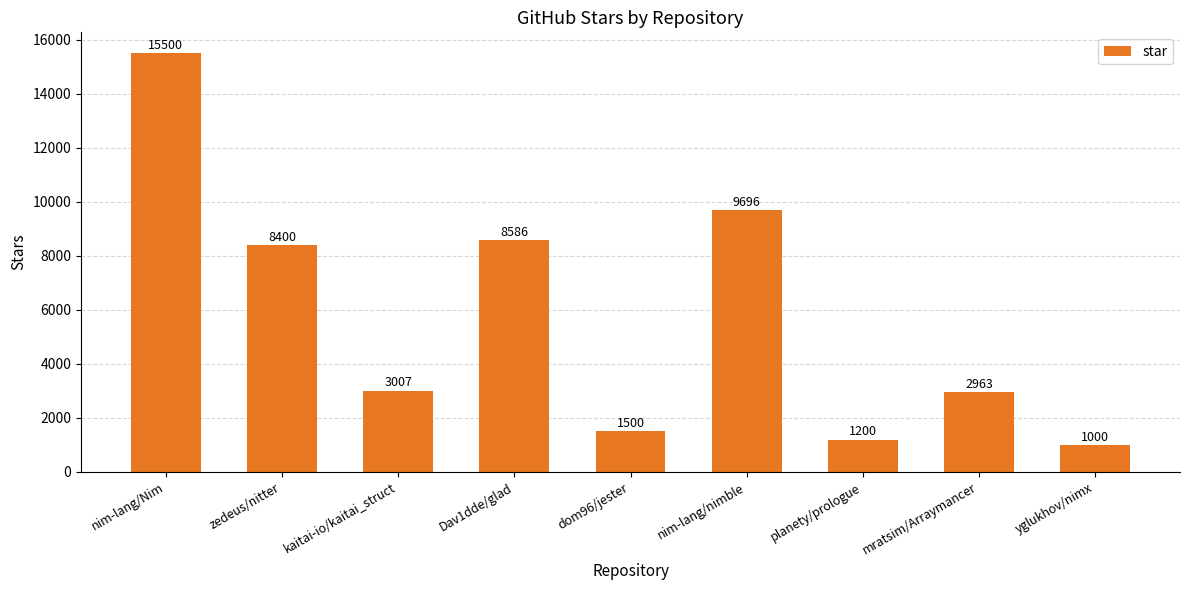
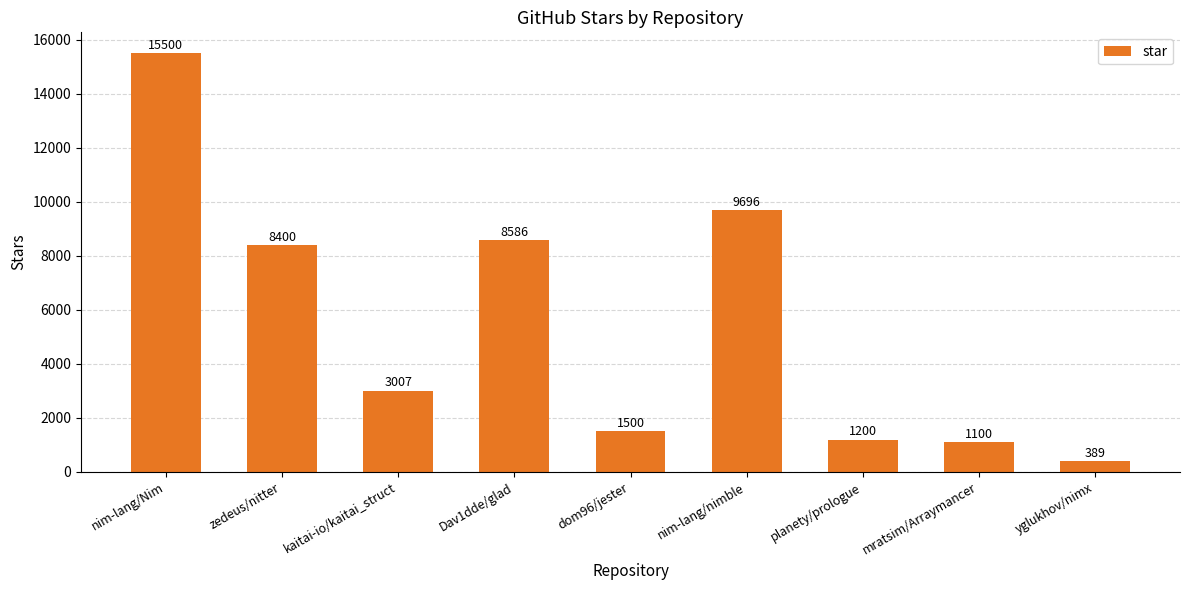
  {
    "nim-lang/Nim": 15500,
    "zedeus/nitter": 8400,
    "kaitai-io/kaitai_struct": 3007,
    "Dav1dde/glad": 8586,
    "dom96/jester": 1500,
    "nim-lang/nimble": 9696,
    "planety/prologue": 1200,
-   "mratsim/Arraymancer": 2963,
-   "yglukhov/nimx": 1000
+   "mratsim/Arraymancer": 1100,
+   "yglukhov/nimx": 389
  }
